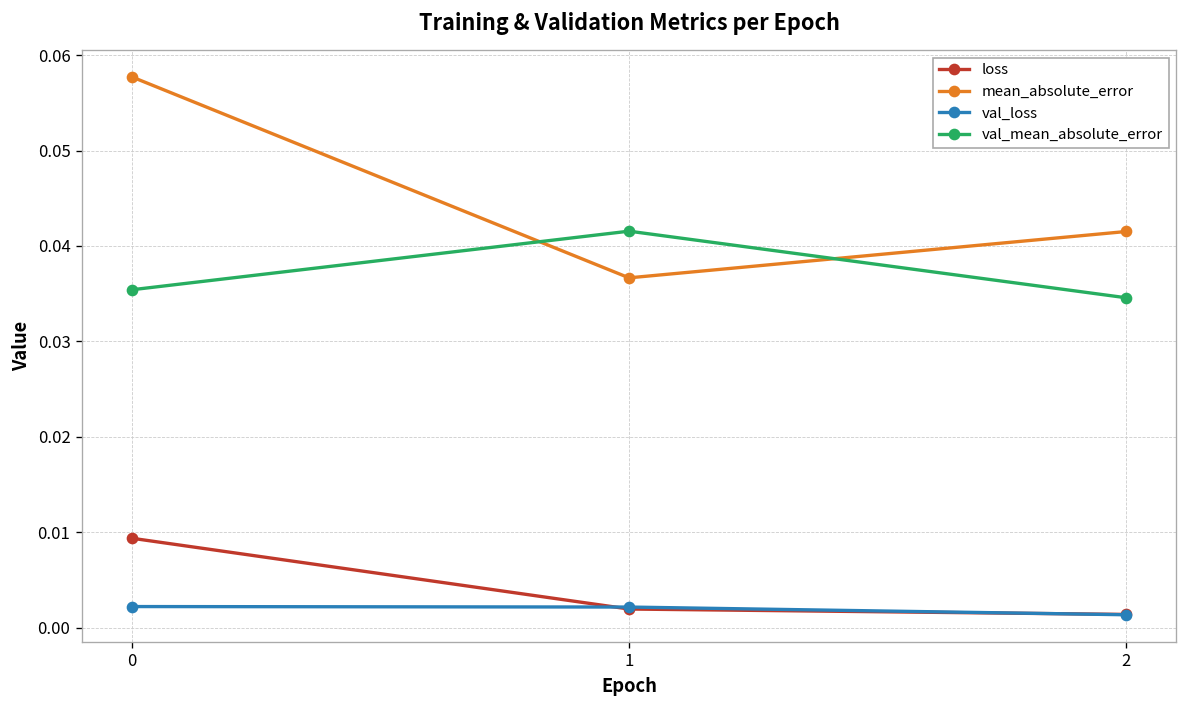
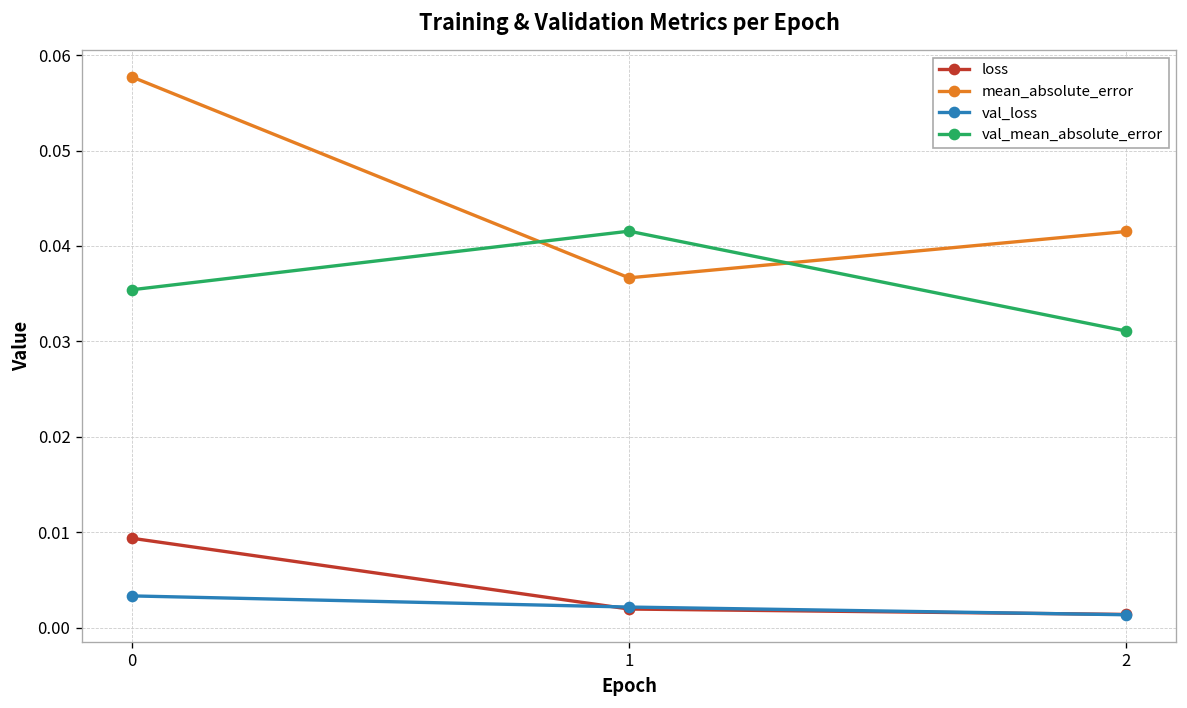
  {
    "loss": {
      "0": 0.009
    },
    "mean_absolute_error": {
      "0": 0.058,
      "1": 0.037,
      "2": 0.042
    },
    "val_loss": {
-     "0": 0.002
+     "0": 0.003
    },
    "val_mean_absolute_error": {
      "0": 0.035,
      "1": 0.042,
-     "2": 0.035
+     "2": 0.031
    }
  }
